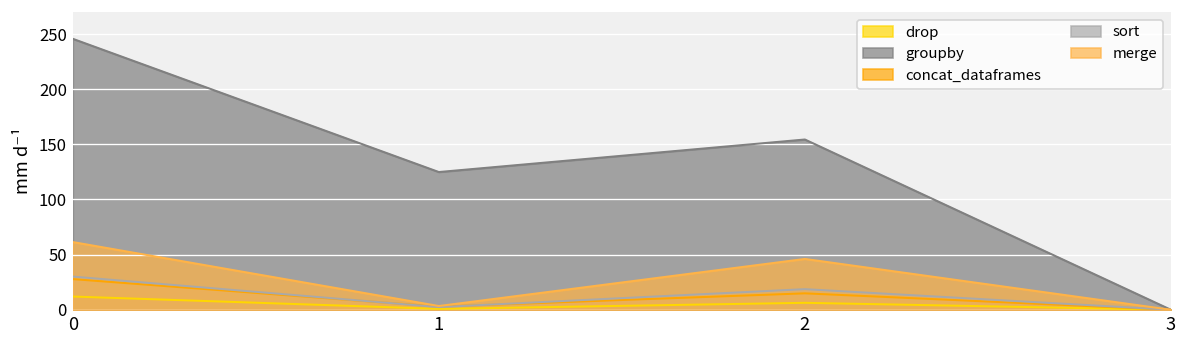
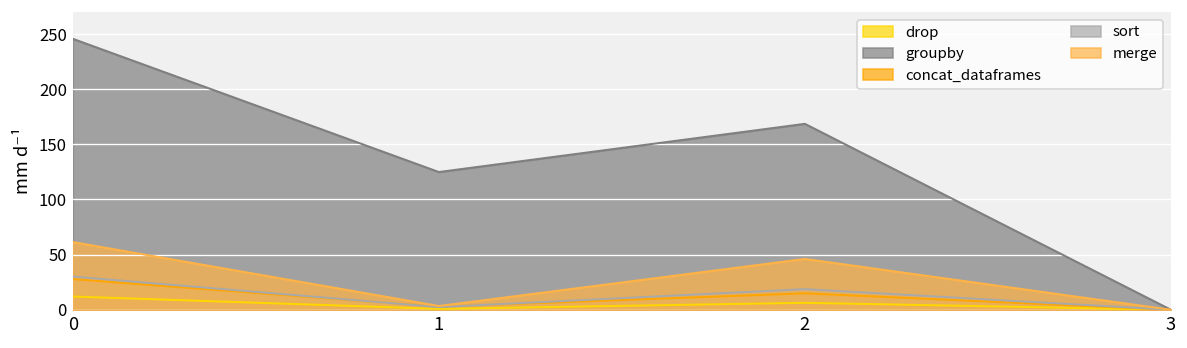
  {
    "groupby": {
      "0": 250,
      "1": 120,
-     "2": 150
+     "2": 170
    },
    "sort": {
      "2": 20
    },
    "merge": {
      "0": 60,
      "2": 50
    }
  }
